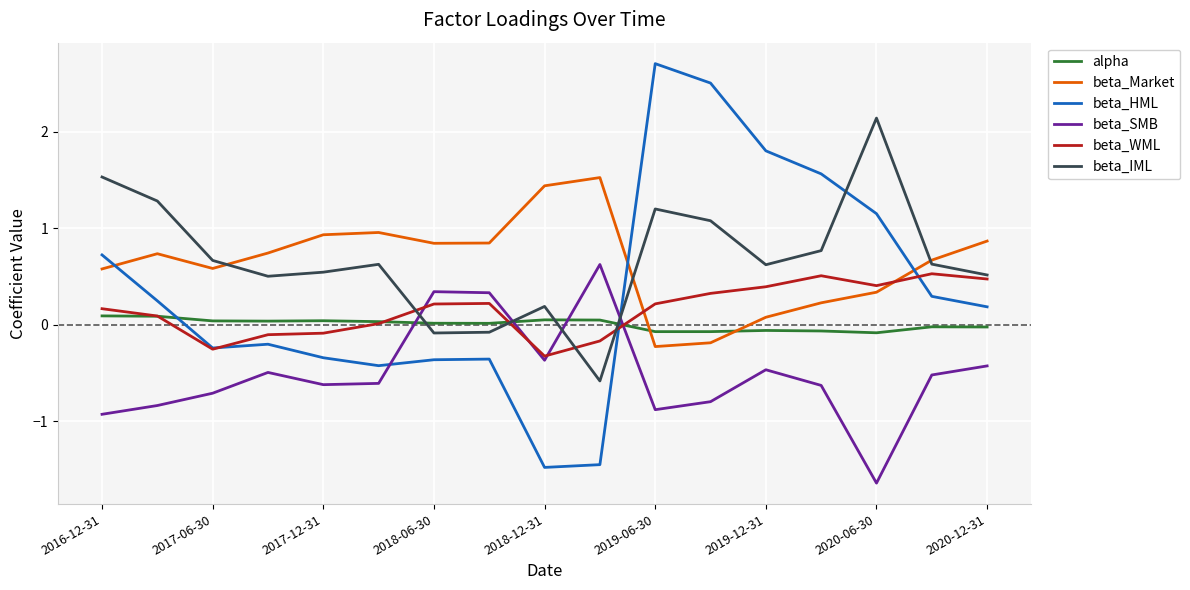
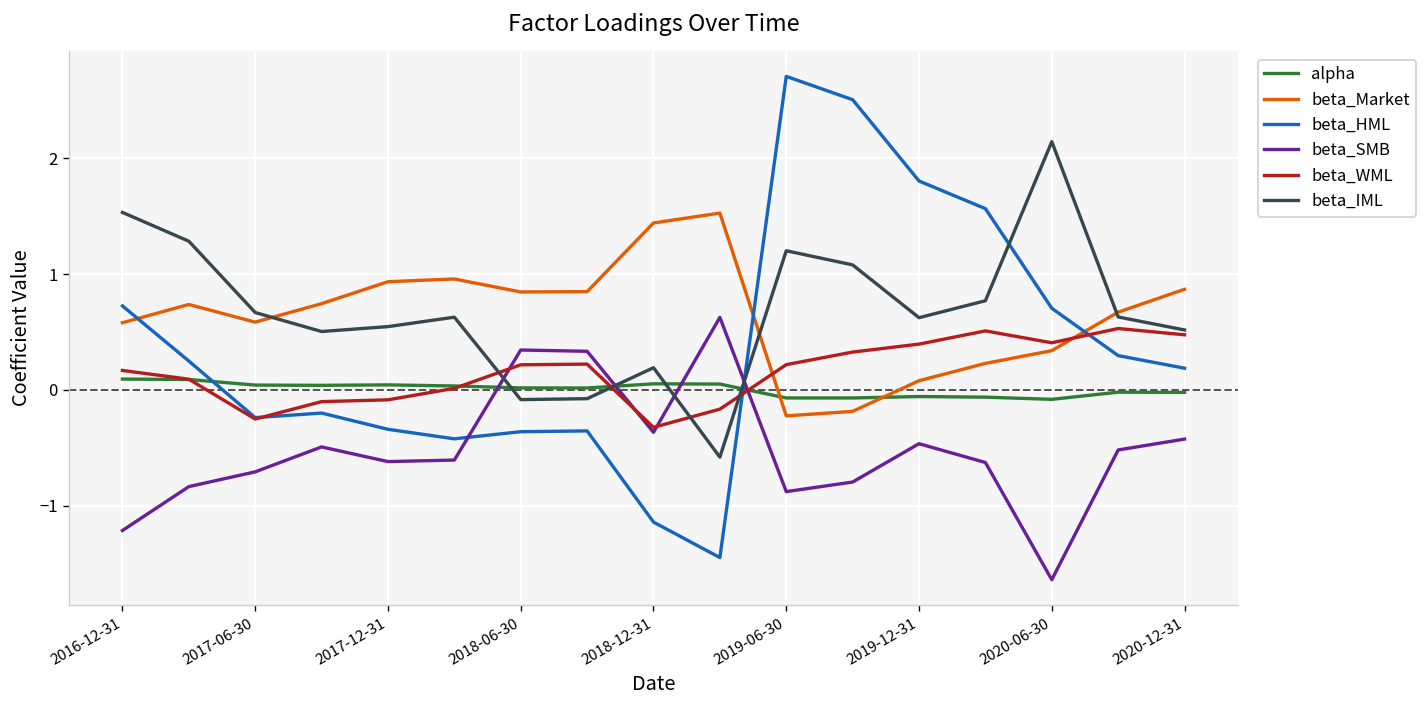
  {
    "alpha": {
      "2016-12-31": 0.1,
      "2017-06-30": 0.0,
      "2017-12-31": 0.0,
      "2018-06-30": 0.0,
      "2018-12-31": 0.1,
      "2019-06-30": -0.1,
      "2019-12-31": -0.1,
      "2020-06-30": -0.1,
      "2020-12-31": 0.0
    },
    "beta_Market": {
      "2016-12-31": 0.6,
      "2017-06-30": 0.6,
      "2017-12-31": 0.9,
      "2018-06-30": 0.8,
      "2018-12-31": 1.4,
      "2019-06-30": -0.2,
      "2019-12-31": 0.1,
      "2020-06-30": 0.3,
      "2020-12-31": 0.9
    },
    "beta_HML": {
      "2016-12-31": 0.7,
      "2017-12-31": -0.3,
      "2018-06-30": -0.4,
-     "2018-12-31": -1.5,
+     "2018-12-31": -1.1,
      "2019-06-30": 2.7,
      "2019-12-31": 1.8,
-     "2020-06-30": 1.2,
+     "2020-06-30": 0.7,
      "2020-12-31": 0.2
    },
    "beta_SMB": {
-     "2016-12-31": -0.9,
+     "2016-12-31": -1.2,
      "2017-06-30": -0.7,
      "2017-12-31": -0.6,
      "2018-06-30": 0.3,
      "2018-12-31": -0.4,
      "2019-06-30": -0.9,
      "2019-12-31": -0.5,
      "2020-06-30": -1.6,
      "2020-12-31": -0.4
    },
    "beta_WML": {
      "2016-12-31": 0.2,
      "2017-12-31": -0.1,
      "2018-06-30": 0.2,
      "2018-12-31": -0.3,
      "2019-06-30": 0.2,
      "2019-12-31": 0.4,
      "2020-06-30": 0.4,
      "2020-12-31": 0.5
    },
    "beta_IML": {
      "2016-12-31": 1.5,
      "2017-06-30": 0.7,
      "2017-12-31": 0.5,
      "2018-06-30": -0.1,
      "2018-12-31": 0.2,
      "2019-06-30": 1.2,
      "2019-12-31": 0.6,
      "2020-06-30": 2.1,
      "2020-12-31": 0.5
    }
  }
